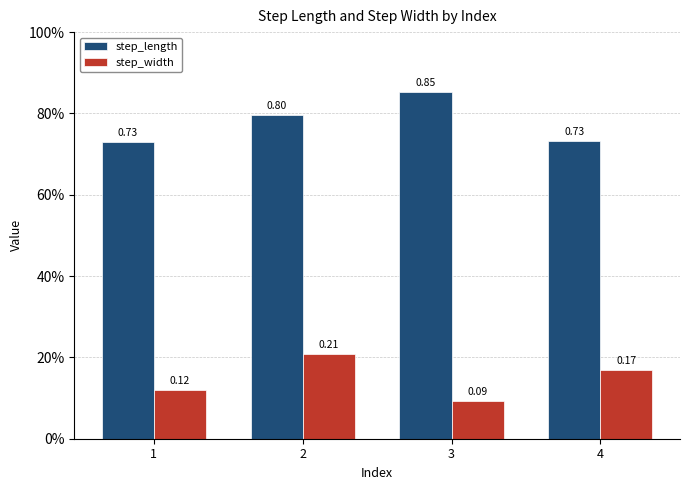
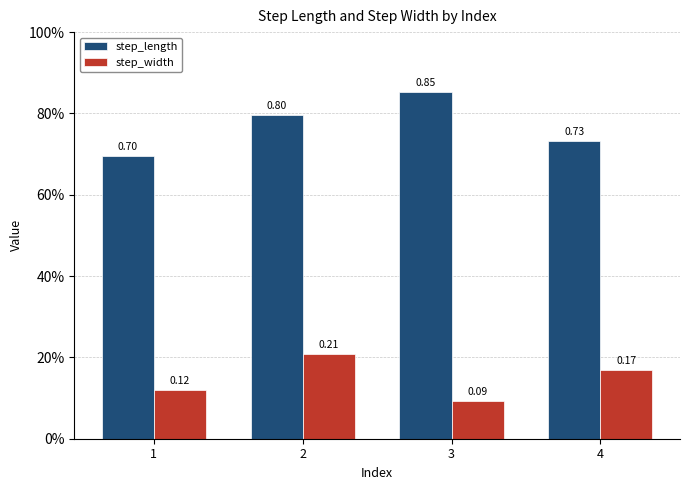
  {
    "step_length": {
-     "1": 0.73,
+     "1": 0.70,
      "2": 0.80,
      "3": 0.85,
      "4": 0.73
    },
    "step_width": {
      "1": 0.12,
      "2": 0.21,
      "3": 0.09,
      "4": 0.17
    }
  }
